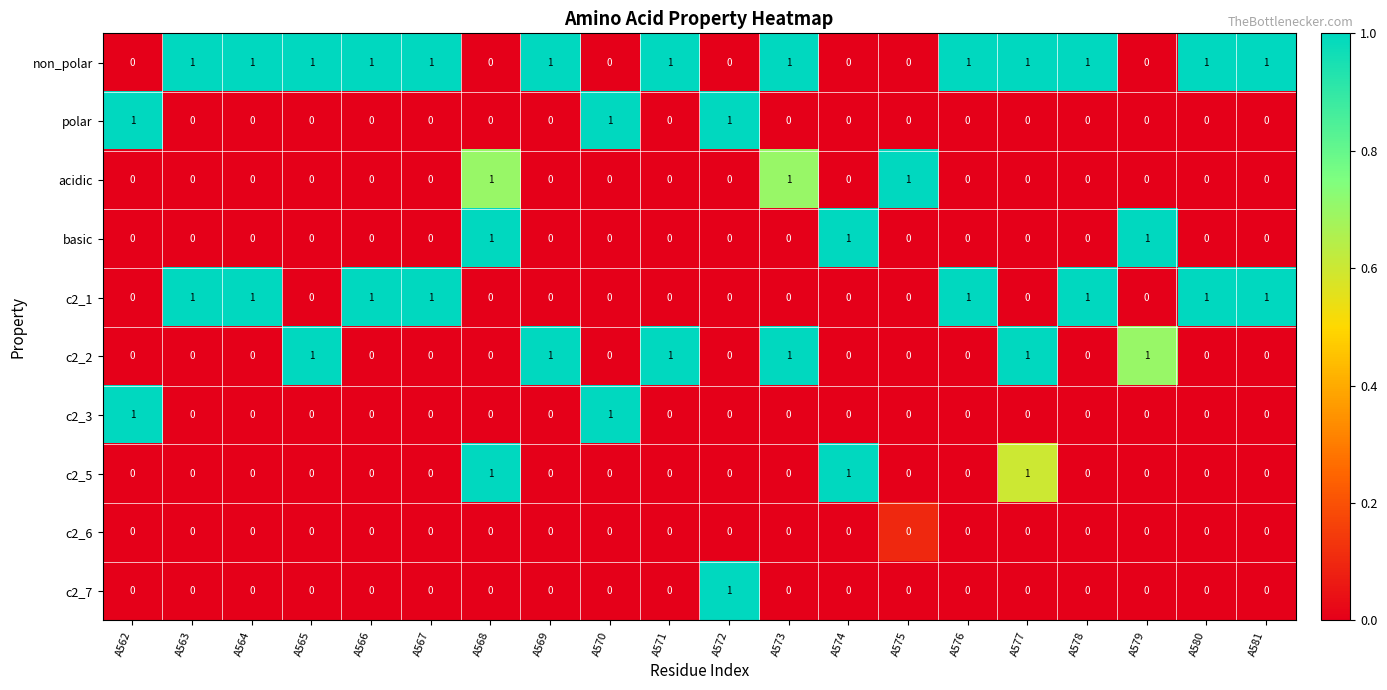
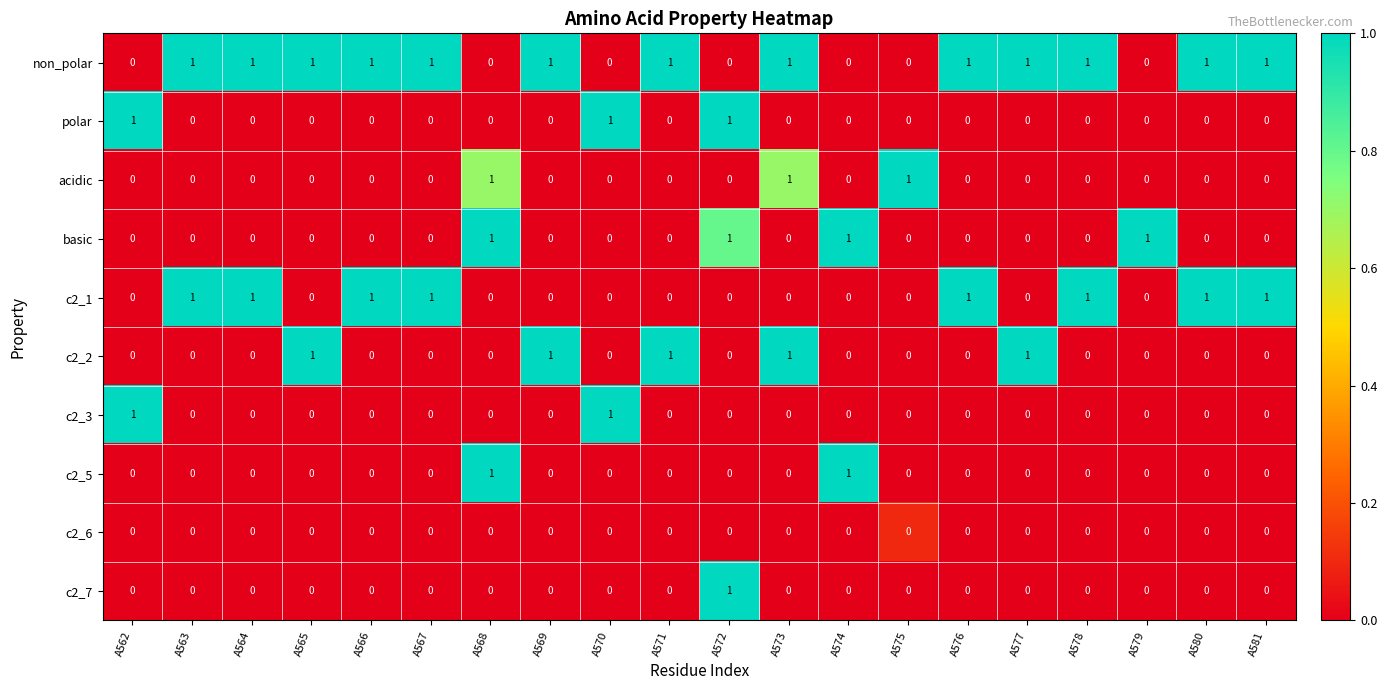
  {
    "non_polar": {
      "A562": 0,
      "A563": 1,
      "A564": 1,
      "A565": 1,
      "A566": 1,
      "A567": 1,
      "A568": 0,
      "A569": 1,
      "A570": 0,
      "A571": 1,
      "A572": 0,
      "A573": 1,
      "A574": 0,
      "A575": 0,
      "A576": 1,
      "A577": 1,
      "A578": 1,
      "A579": 0,
      "A580": 1,
      "A581": 1
    },
    "polar": {
      "A562": 1,
      "A563": 0,
      "A564": 0,
      "A565": 0,
      "A566": 0,
      "A567": 0,
      "A568": 0,
      "A569": 0,
      "A570": 1,
      "A571": 0,
      "A572": 1,
      "A573": 0,
      "A574": 0,
      "A575": 0,
      "A576": 0,
      "A577": 0,
      "A578": 0,
      "A579": 0,
      "A580": 0,
      "A581": 0
    },
    "acidic": {
      "A562": 0,
      "A563": 0,
      "A564": 0,
      "A565": 0,
      "A566": 0,
      "A567": 0,
      "A568": 1,
      "A569": 0,
      "A570": 0,
      "A571": 0,
      "A572": 0,
      "A573": 1,
      "A574": 0,
      "A575": 1,
      "A576": 0,
      "A577": 0,
      "A578": 0,
      "A579": 0,
      "A580": 0,
      "A581": 0
    },
    "basic": {
      "A562": 0,
      "A563": 0,
      "A564": 0,
      "A565": 0,
      "A566": 0,
      "A567": 0,
      "A568": 1,
      "A569": 0,
      "A570": 0,
      "A571": 0,
-     "A572": 0,
+     "A572": 1,
      "A573": 0,
      "A574": 1,
      "A575": 0,
      "A576": 0,
      "A577": 0,
      "A578": 0,
      "A579": 1,
      "A580": 0,
      "A581": 0
    },
    "c2_1": {
      "A562": 0,
      "A563": 1,
      "A564": 1,
      "A565": 0,
      "A566": 1,
      "A567": 1,
      "A568": 0,
      "A569": 0,
      "A570": 0,
      "A571": 0,
      "A572": 0,
      "A573": 0,
      "A574": 0,
      "A575": 0,
      "A576": 1,
      "A577": 0,
      "A578": 1,
      "A579": 0,
      "A580": 1,
      "A581": 1
    },
    "c2_2": {
      "A562": 0,
      "A563": 0,
      "A564": 0,
      "A565": 1,
      "A566": 0,
      "A567": 0,
      "A568": 0,
      "A569": 1,
      "A570": 0,
      "A571": 1,
      "A572": 0,
      "A573": 1,
      "A574": 0,
      "A575": 0,
      "A576": 0,
      "A577": 1,
      "A578": 0,
-     "A579": 1,
+     "A579": 0,
      "A580": 0,
      "A581": 0
    },
    "c2_3": {
      "A562": 1,
      "A563": 0,
      "A564": 0,
      "A565": 0,
      "A566": 0,
      "A567": 0,
      "A568": 0,
      "A569": 0,
      "A570": 1,
      "A571": 0,
      "A572": 0,
      "A573": 0,
      "A574": 0,
      "A575": 0,
      "A576": 0,
      "A577": 0,
      "A578": 0,
      "A579": 0,
      "A580": 0,
      "A581": 0
    },
    "c2_5": {
      "A562": 0,
      "A563": 0,
      "A564": 0,
      "A565": 0,
      "A566": 0,
      "A567": 0,
      "A568": 1,
      "A569": 0,
      "A570": 0,
      "A571": 0,
      "A572": 0,
      "A573": 0,
      "A574": 1,
      "A575": 0,
      "A576": 0,
-     "A577": 1,
+     "A577": 0,
      "A578": 0,
      "A579": 0,
      "A580": 0,
      "A581": 0
    },
    "c2_6": {
      "A562": 0,
      "A563": 0,
      "A564": 0,
      "A565": 0,
      "A566": 0,
      "A567": 0,
      "A568": 0,
      "A569": 0,
      "A570": 0,
      "A571": 0,
      "A572": 0,
      "A573": 0,
      "A574": 0,
      "A575": 0,
      "A576": 0,
      "A577": 0,
      "A578": 0,
      "A579": 0,
      "A580": 0,
      "A581": 0
    },
    "c2_7": {
      "A562": 0,
      "A563": 0,
      "A564": 0,
      "A565": 0,
      "A566": 0,
      "A567": 0,
      "A568": 0,
      "A569": 0,
      "A570": 0,
      "A571": 0,
      "A572": 1,
      "A573": 0,
      "A574": 0,
      "A575": 0,
      "A576": 0,
      "A577": 0,
      "A578": 0,
      "A579": 0,
      "A580": 0,
      "A581": 0
    }
  }
